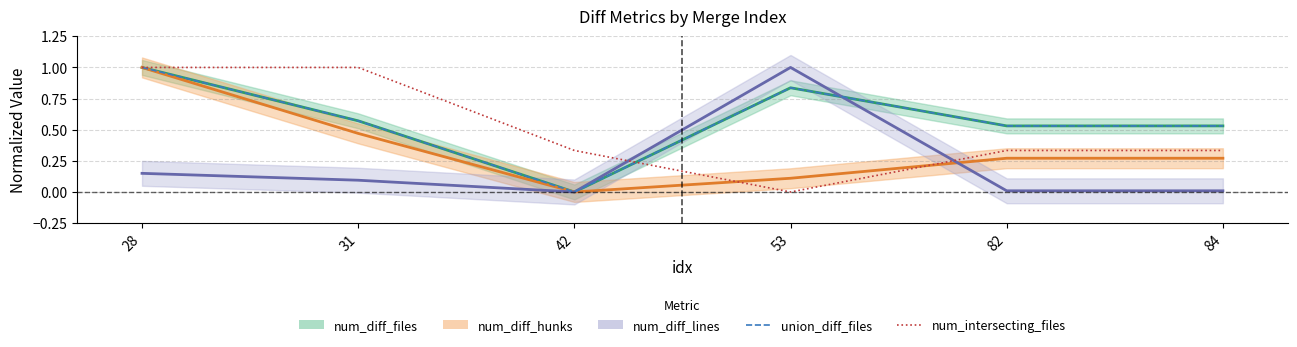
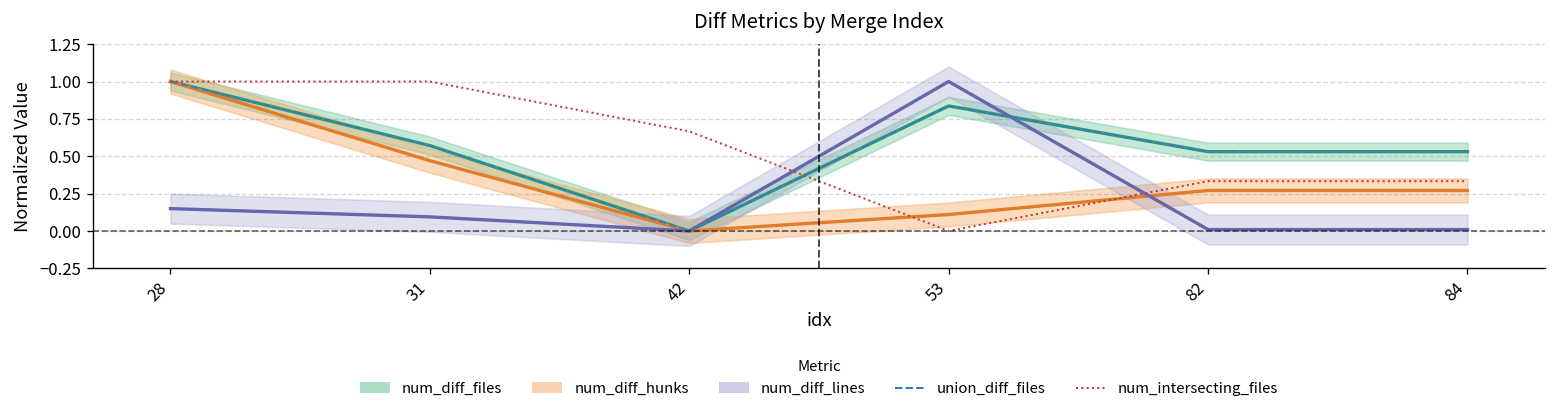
  {
    "num_intersecting_files": {
      "31": 1.00,
-     "42": 0.33,
+     "42": 0.67,
      "53": 0.00
    }
  }
